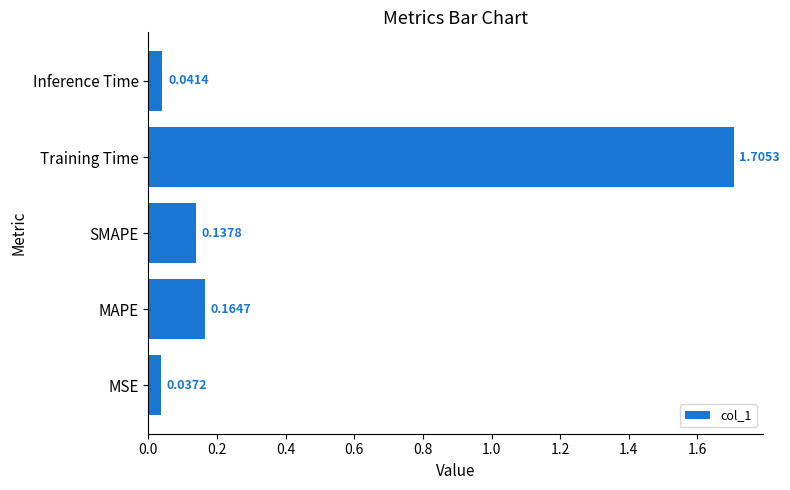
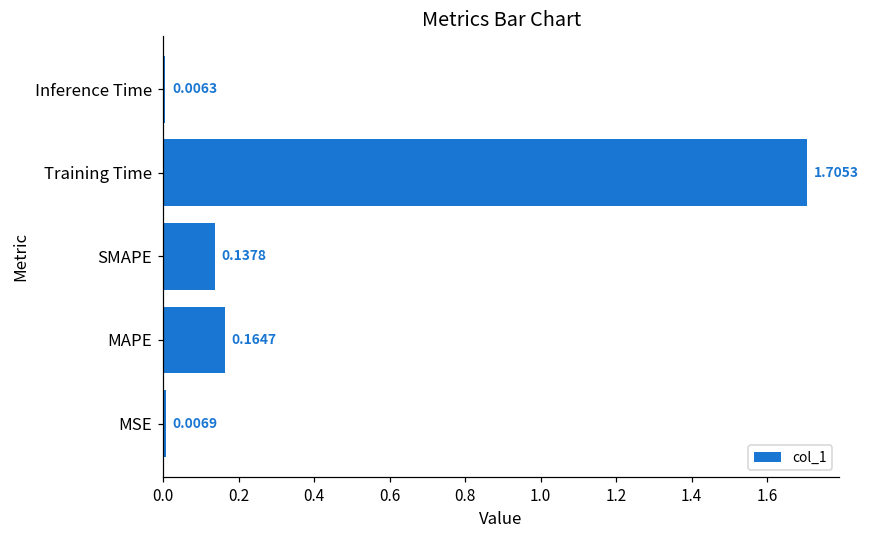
  {
-   "Inference Time": 0.0414,
+   "Inference Time": 0.0063,
    "Training Time": 1.7053,
    "SMAPE": 0.1378,
    "MAPE": 0.1647,
-   "MSE": 0.0372
+   "MSE": 0.0069
  }
